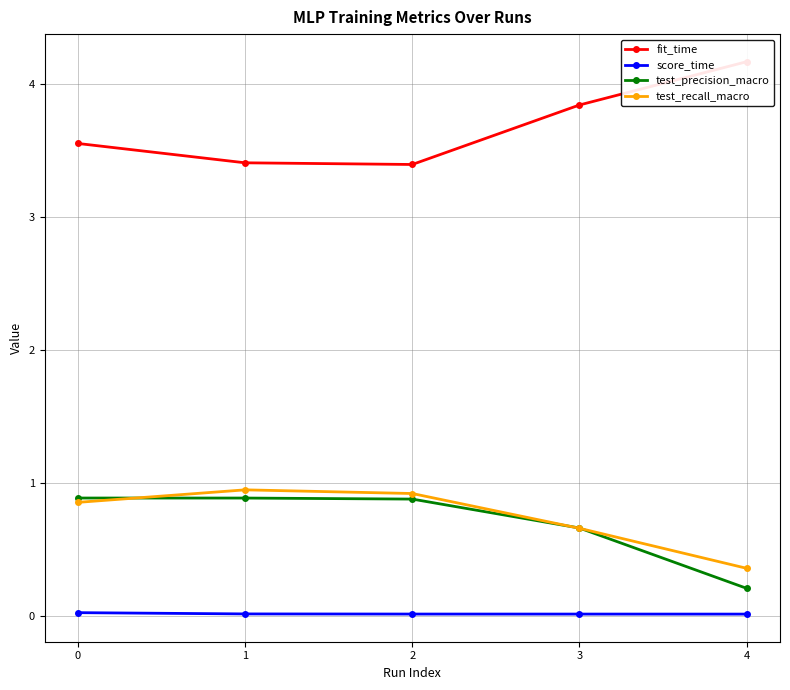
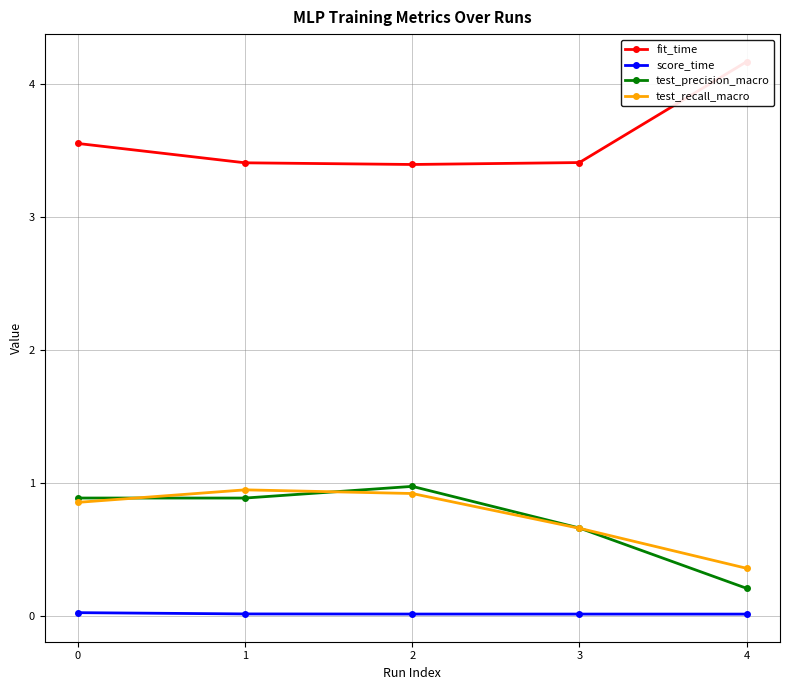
  {
    "fit_time": {
      "0": 3.55,
      "1": 3.41,
      "2": 3.39,
-     "3": 3.84
+     "3": 3.41
    },
    "score_time": {
      "0": 0.03,
      "1": 0.02,
      "2": 0.02,
      "3": 0.02,
      "4": 0.02
    },
    "test_precision_macro": {
      "0": 0.89,
      "1": 0.89,
-     "2": 0.88,
+     "2": 0.98,
      "4": 0.21
    },
    "test_recall_macro": {
      "0": 0.86,
      "1": 0.95,
      "2": 0.92,
      "4": 0.36
    }
  }
